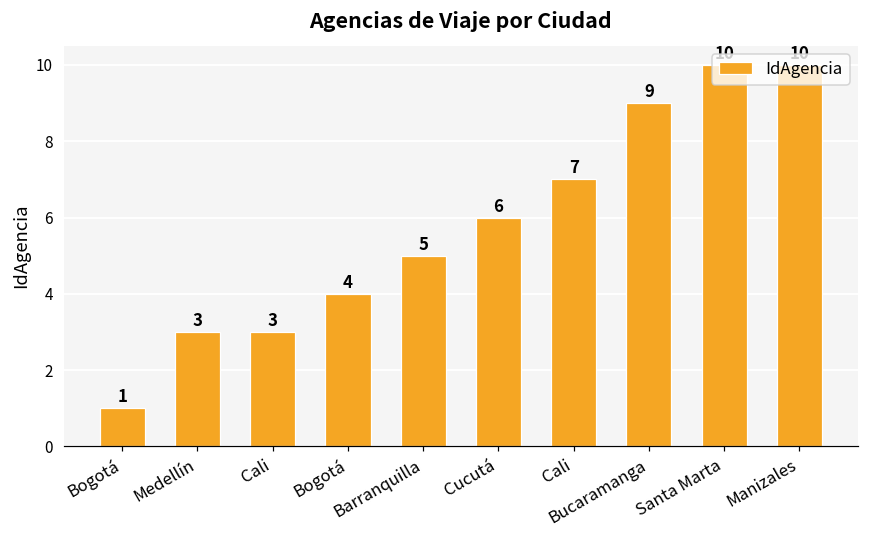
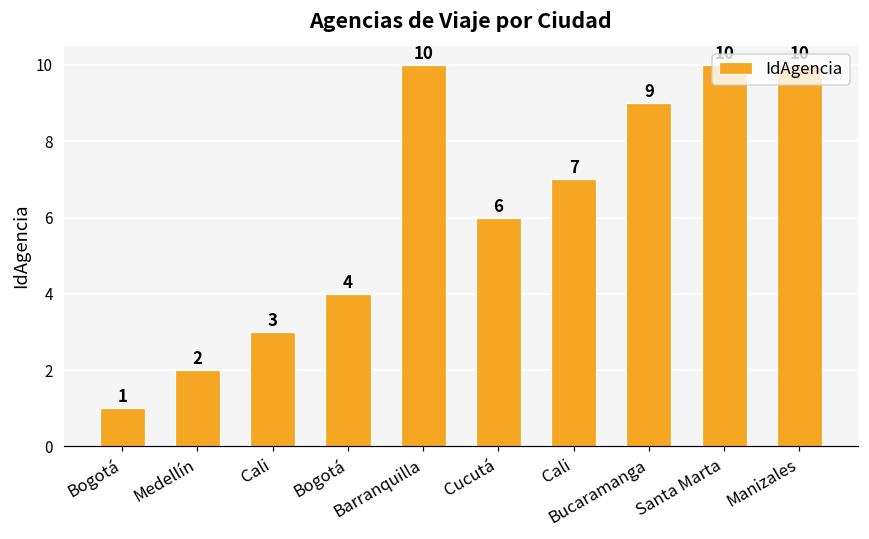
  {
-   "Medellín": 3,
-   "Barranquilla": 5,
+   "Medellín": 2,
+   "Barranquilla": 10,
    "Cucutá": 6,
    "Bucaramanga": 9
  }
